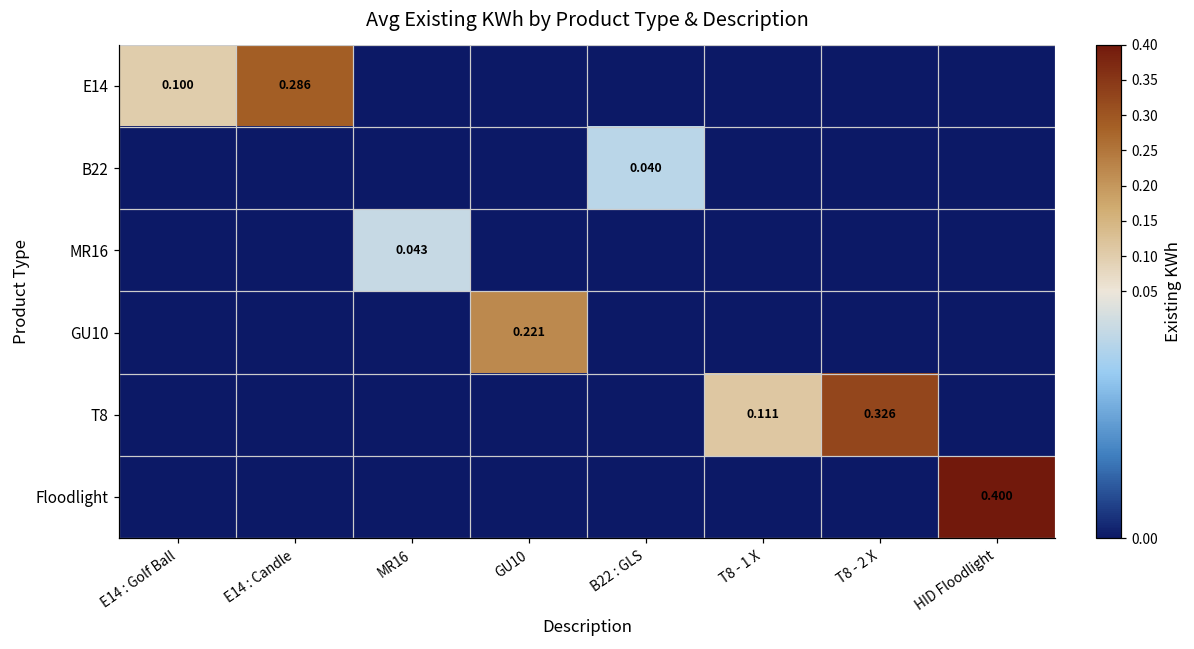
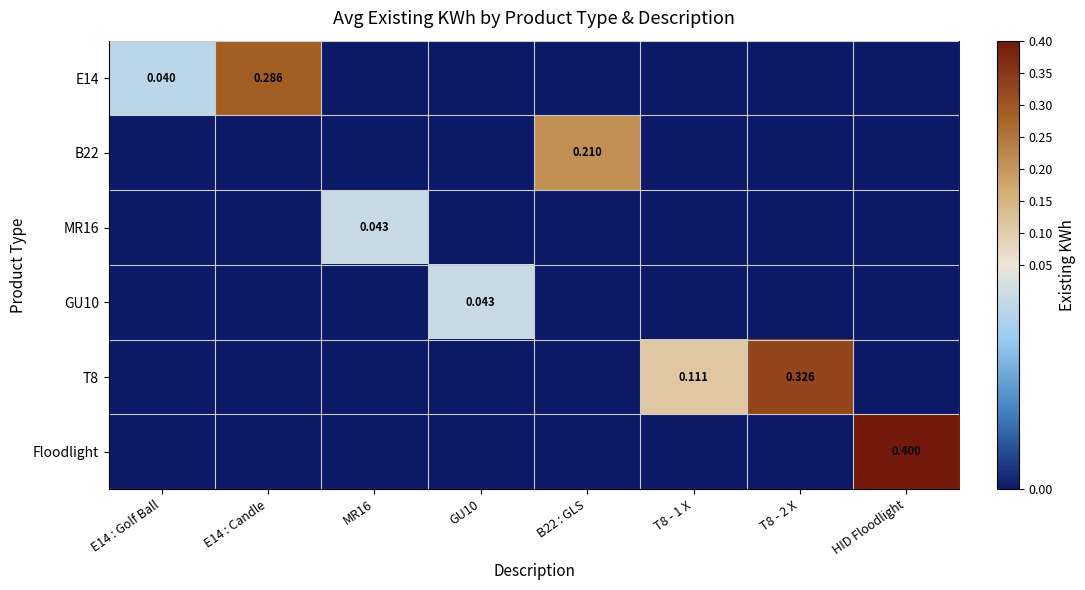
  {
    "E14": {
-     "E14 : Golf Ball": 0.100,
+     "E14 : Golf Ball": 0.040,
      "E14 : Candle": 0.286
    },
    "B22": {
-     "B22 : GLS": 0.040
+     "B22 : GLS": 0.210
    },
    "MR16": {
      "MR16": 0.043
    },
    "GU10": {
-     "GU10": 0.221
+     "GU10": 0.043
    },
    "T8": {
      "T8 - 1 X": 0.111,
      "T8 - 2 X": 0.326
    },
    "Floodlight": {
      "HID Floodlight": 0.400
    }
  }
